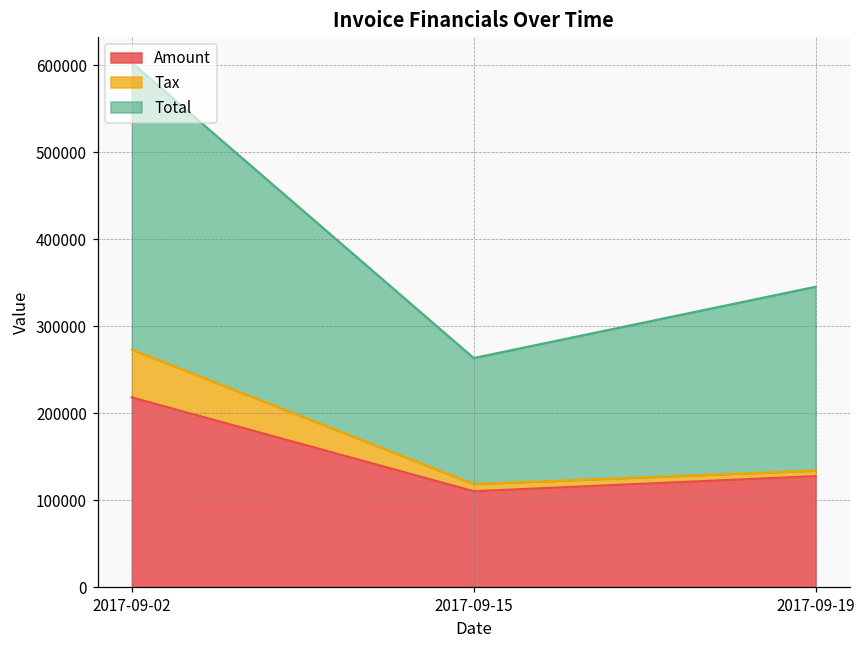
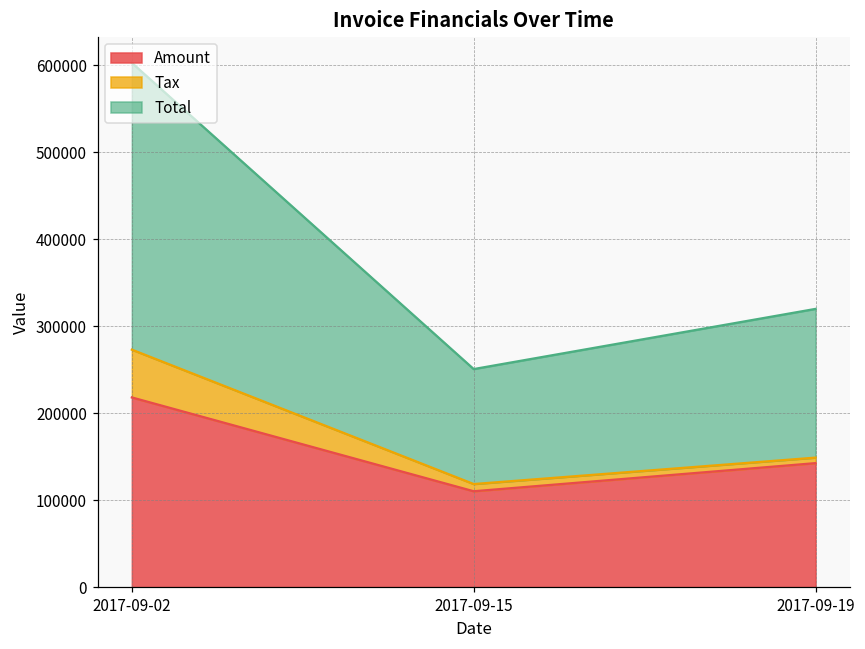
  {
    "Amount": {
      "2017-09-02": 220000,
      "2017-09-15": 110000,
-     "2017-09-19": 130000
+     "2017-09-19": 140000
    },
    "Tax": {
      "2017-09-02": 50000,
      "2017-09-15": 10000,
      "2017-09-19": 10000
    },
    "Total": {
-     "2017-09-15": 140000,
-     "2017-09-19": 210000
+     "2017-09-15": 130000,
+     "2017-09-19": 170000
    }
  }
